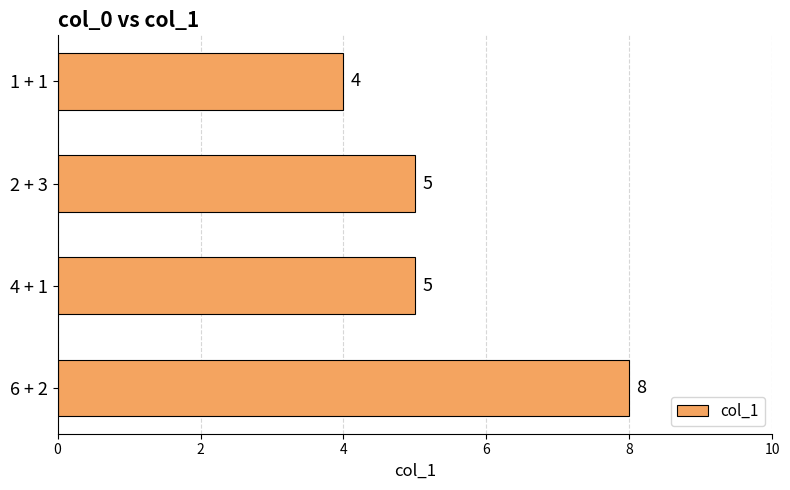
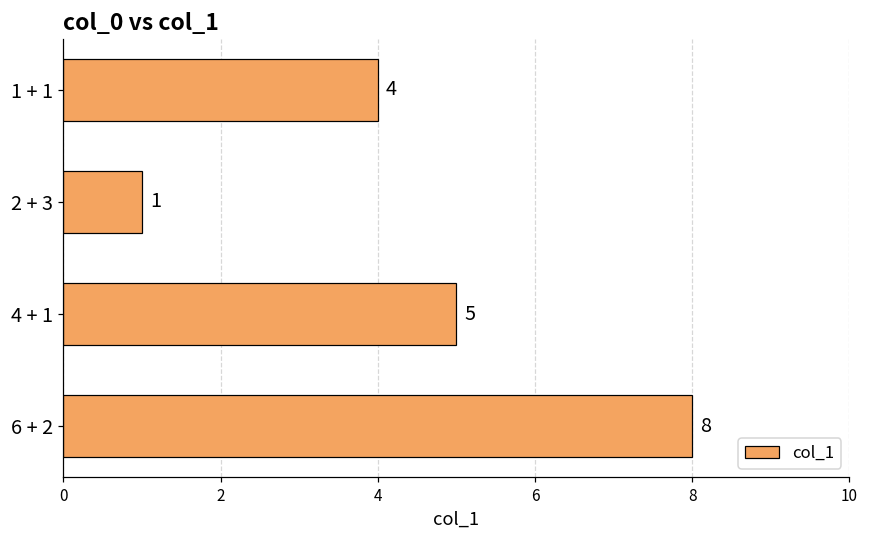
  {
    "1 + 1": 4,
-   "2 + 3": 5,
+   "2 + 3": 1,
    "4 + 1": 5,
    "6 + 2": 8
  }
